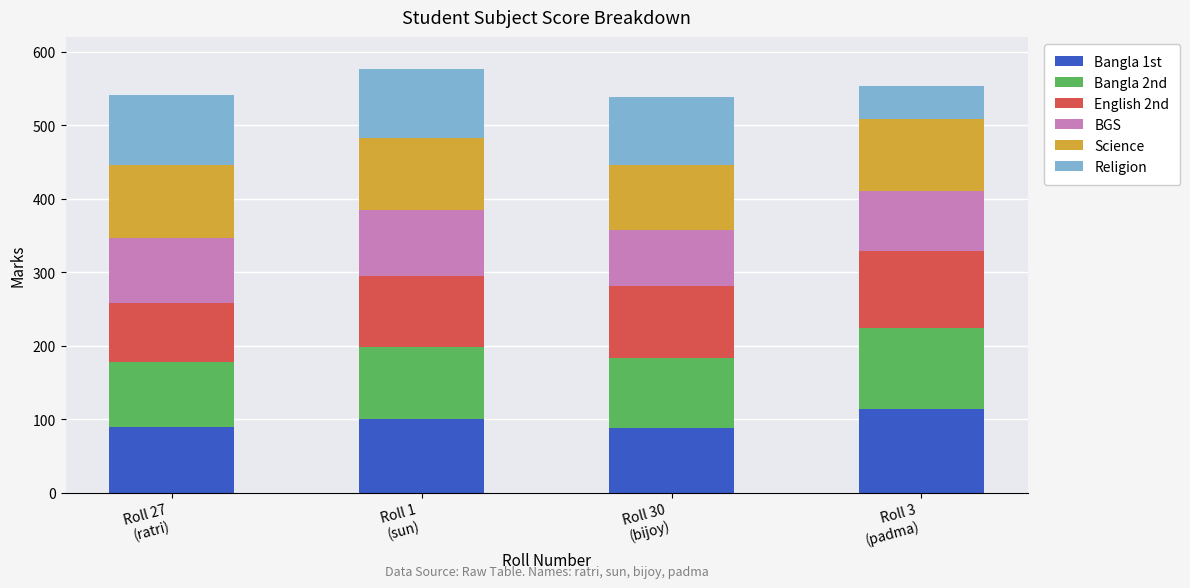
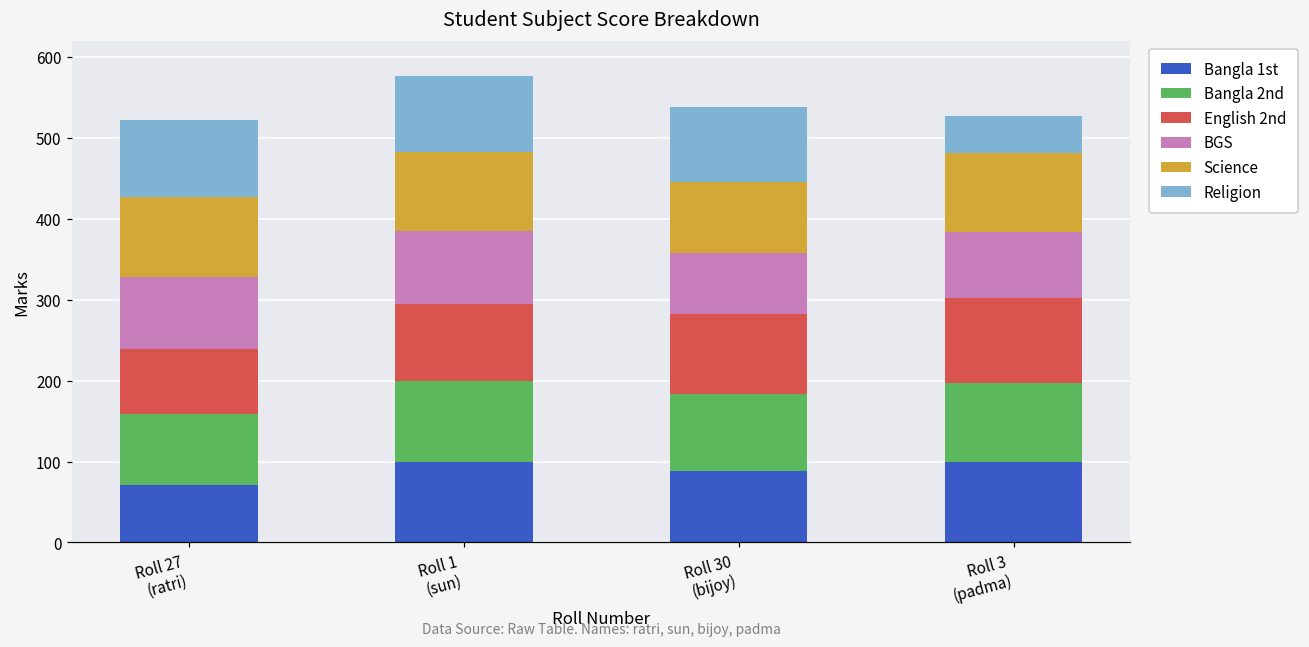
  {
    "Bangla 1st": {
-     "Roll 27 (ratri)": 90,
+     "Roll 27 (ratri)": 70,
      "Roll 1 (sun)": 100,
      "Roll 30 (bijoy)": 90,
-     "Roll 3 (padma)": 110
+     "Roll 3 (padma)": 100
    },
    "Bangla 2nd": {
      "Roll 27 (ratri)": 90,
      "Roll 1 (sun)": 100,
      "Roll 30 (bijoy)": 100,
-     "Roll 3 (padma)": 110
+     "Roll 3 (padma)": 100
    },
    "English 2nd": {
      "Roll 27 (ratri)": 80,
      "Roll 1 (sun)": 100,
      "Roll 30 (bijoy)": 100,
      "Roll 3 (padma)": 110
    },
    "BGS": {
      "Roll 27 (ratri)": 90,
      "Roll 1 (sun)": 90,
      "Roll 30 (bijoy)": 80,
      "Roll 3 (padma)": 80
    },
    "Science": {
      "Roll 27 (ratri)": 100,
      "Roll 1 (sun)": 100,
      "Roll 30 (bijoy)": 90,
      "Roll 3 (padma)": 100
    },
    "Religion": {
      "Roll 27 (ratri)": 100,
      "Roll 1 (sun)": 90,
      "Roll 30 (bijoy)": 90,
      "Roll 3 (padma)": 50
    }
  }
